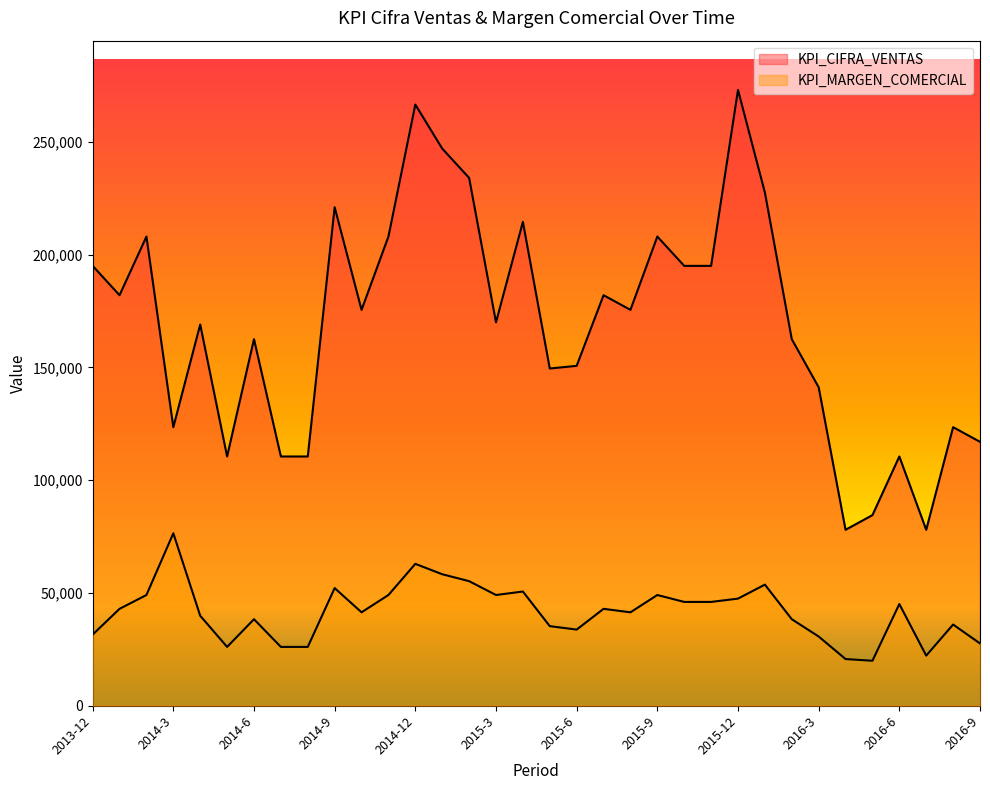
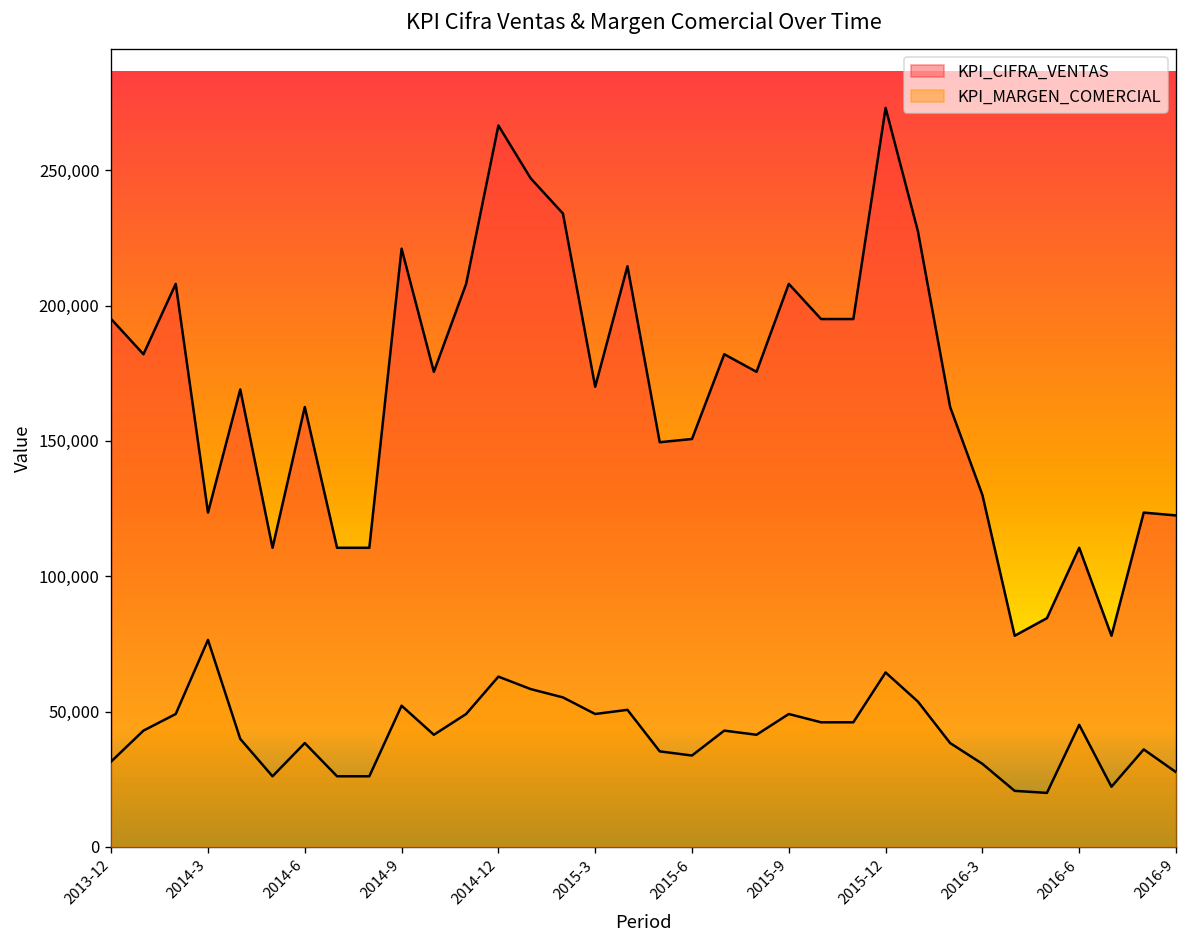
  {
    "KPI_CIFRA_VENTAS": {
      "2013-12": "195,000",
      "2014-3": "124,000",
      "2014-6": "163,000",
      "2014-9": "221,000",
      "2014-12": "267,000",
      "2015-3": "170,000",
      "2015-6": "151,000",
      "2015-9": "208,000",
      "2015-12": "273,000",
-     "2016-3": "141,000",
+     "2016-3": "130,000",
      "2016-6": "111,000",
-     "2016-9": "117,000"
+     "2016-9": "122,000"
    },
    "KPI_MARGEN_COMERCIAL": {
      "2013-12": "32,000",
      "2014-3": "76,000",
      "2014-6": "38,000",
      "2014-9": "52,000",
      "2014-12": "63,000",
      "2015-3": "49,000",
      "2015-6": "34,000",
      "2015-9": "49,000",
-     "2015-12": "47,000",
+     "2015-12": "64,000",
      "2016-3": "31,000",
      "2016-6": "45,000",
      "2016-9": "28,000"
    }
  }
